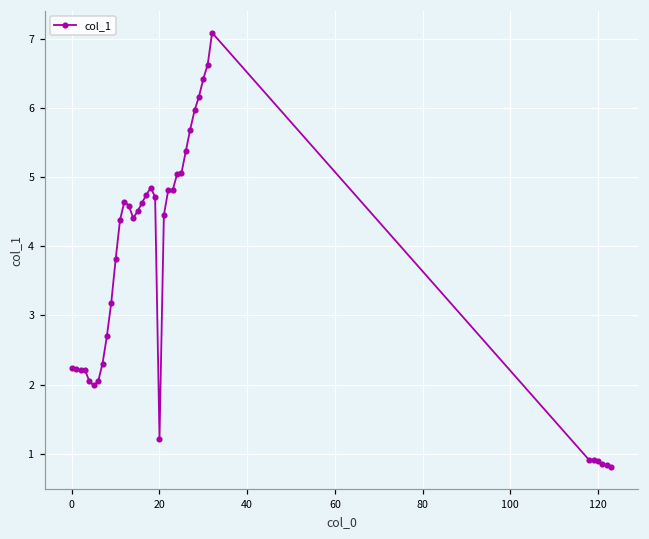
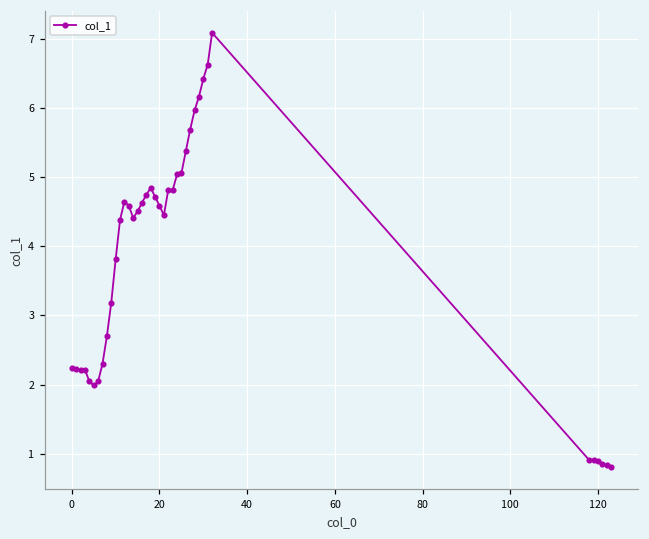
  {
    "0": 2.2,
-   "20": 1.2,
+   "20": 4.6,
    "120": 0.9
  }
